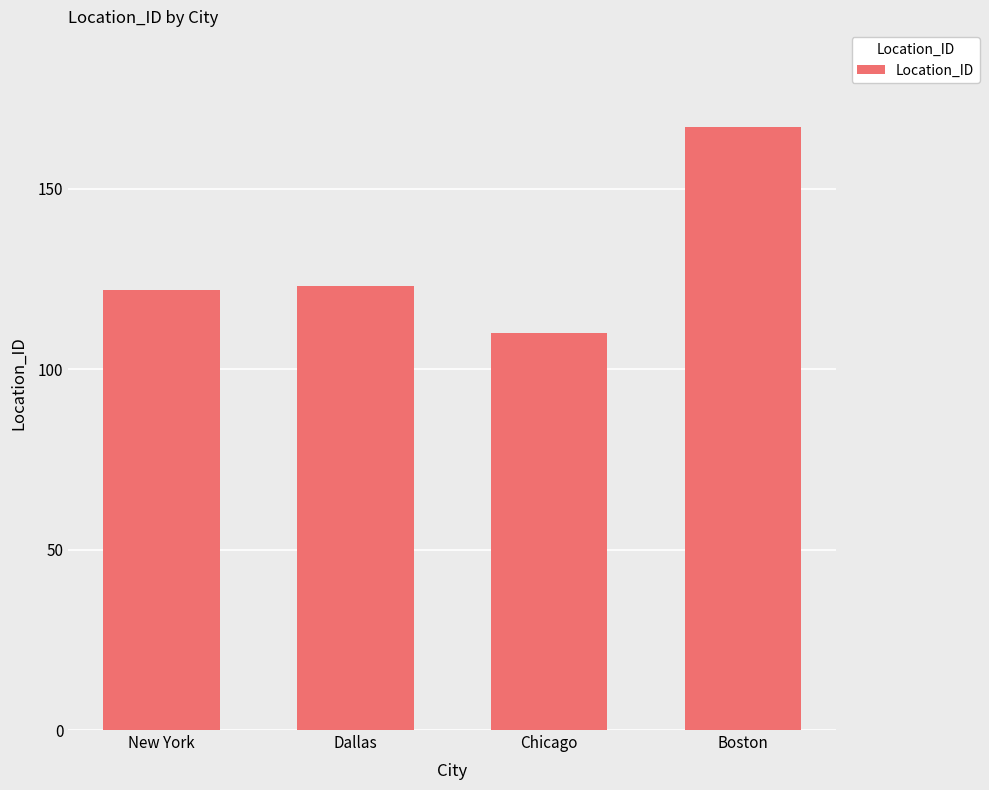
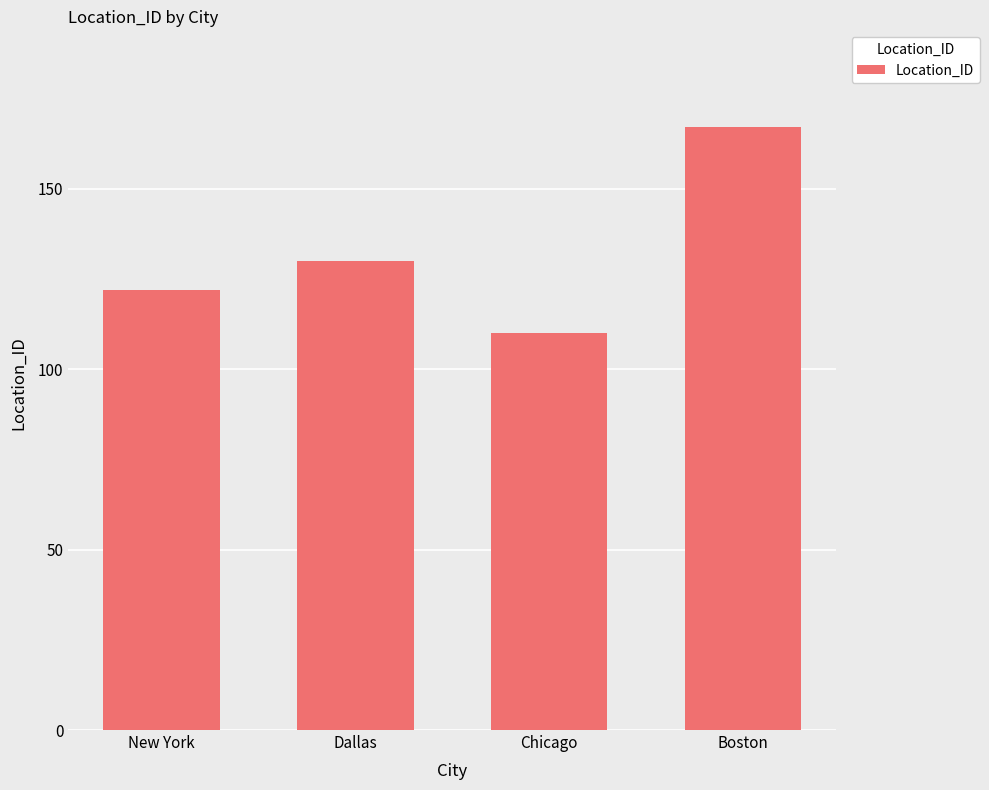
  {
    "New York": 122,
-   "Dallas": 123,
+   "Dallas": 130,
    "Chicago": 110,
    "Boston": 167
  }
